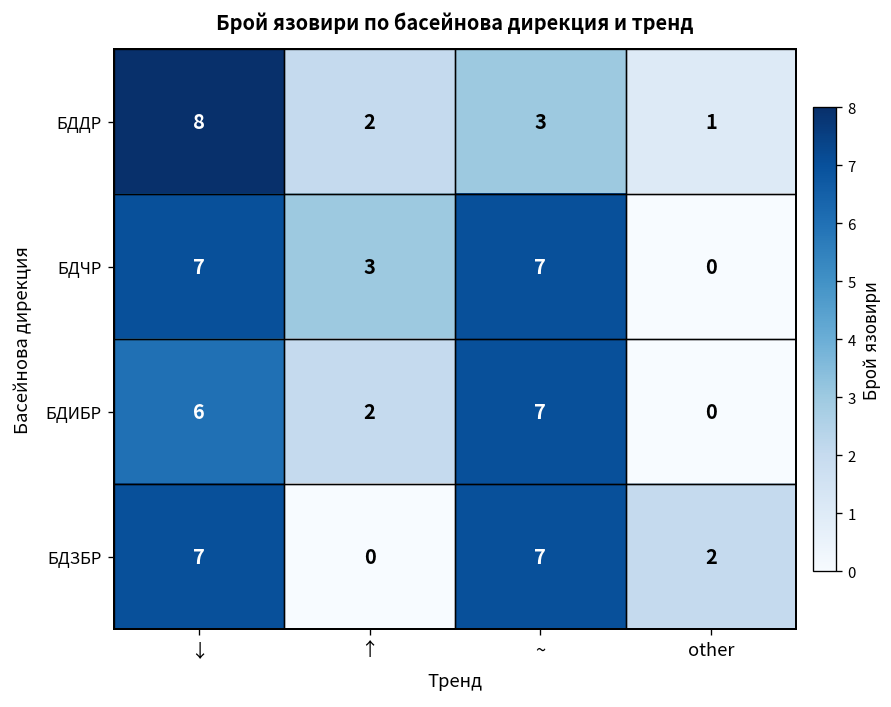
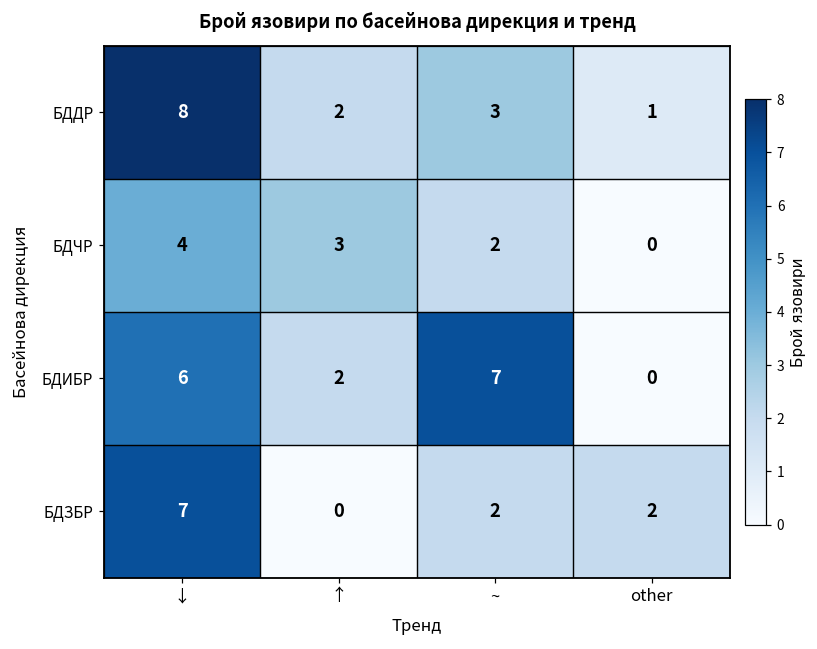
  {
    "БДДР": {
      "↓": 8,
      "↑": 2,
      "~": 3,
      "other": 1
    },
    "БДЧР": {
-     "↓": 7,
+     "↓": 4,
      "↑": 3,
-     "~": 7,
+     "~": 2,
      "other": 0
    },
    "БДИБР": {
      "↓": 6,
      "↑": 2,
      "~": 7,
      "other": 0
    },
    "БДЗБР": {
      "↓": 7,
      "↑": 0,
-     "~": 7,
+     "~": 2,
      "other": 2
    }
  }
